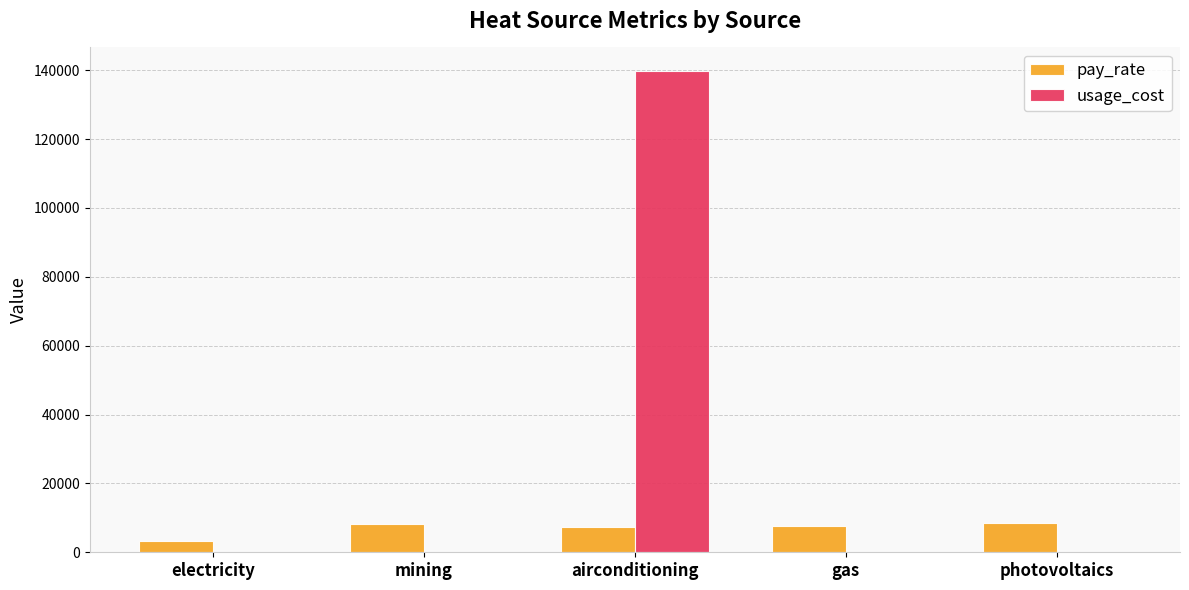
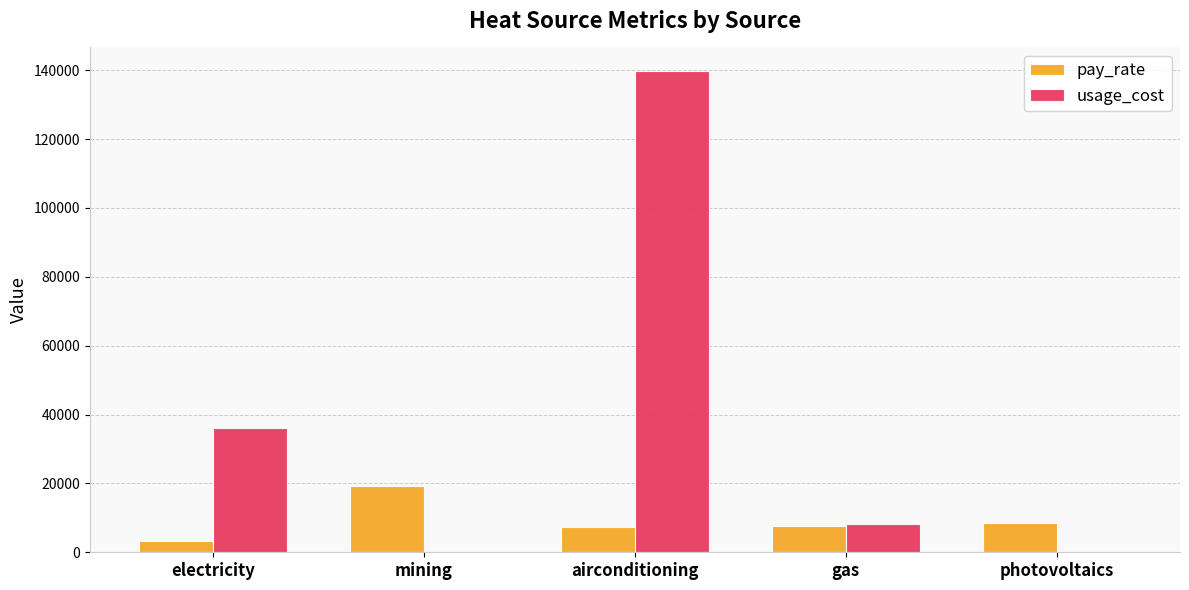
  {
    "pay_rate": {
      "electricity": 3000,
-     "mining": 8000,
+     "mining": 19000,
      "airconditioning": 7000,
      "gas": 8000,
      "photovoltaics": 8000
    },
    "usage_cost": {
-     "electricity": 0,
+     "electricity": 36000,
      "airconditioning": 140000,
-     "gas": 0,
+     "gas": 8000,
      "photovoltaics": 0
    }
  }
